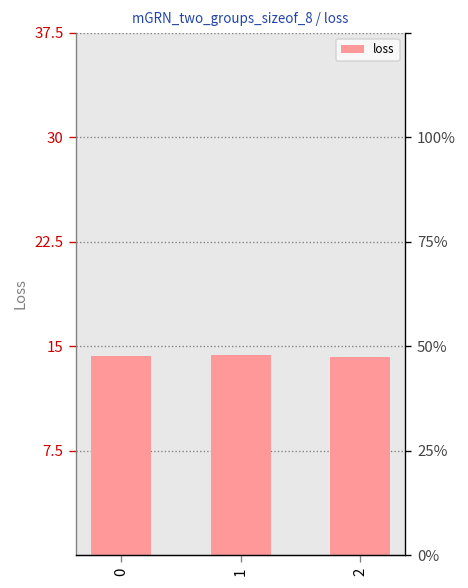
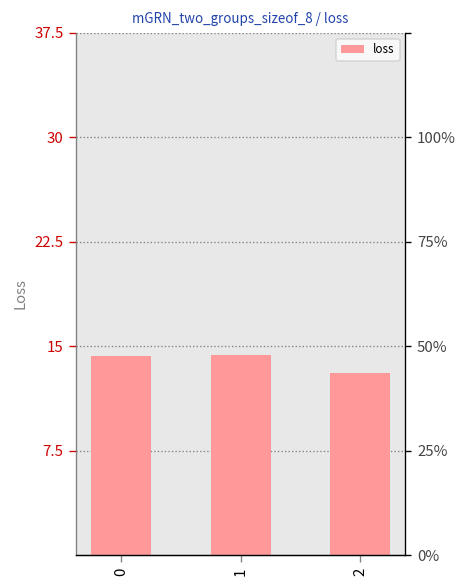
  {
    "0": 14.3,
    "1": 14.3,
-   "2": 14.2
+   "2": 13.1
  }
